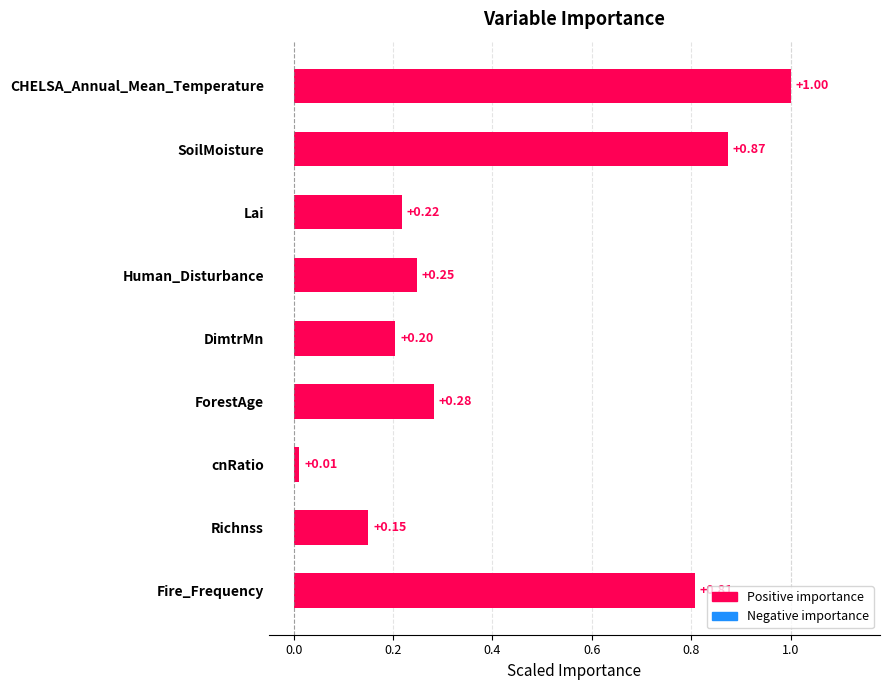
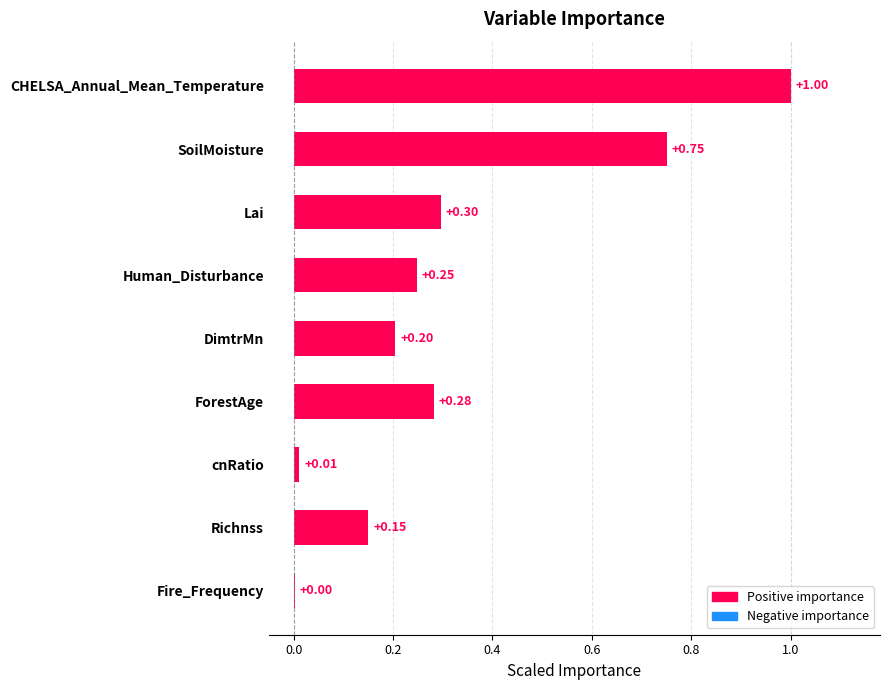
  {
    "CHELSA_Annual_Mean_Temperature": "+1.00",
-   "SoilMoisture": "+0.87",
-   "Lai": "+0.22",
+   "SoilMoisture": "+0.75",
+   "Lai": "+0.30",
    "Human_Disturbance": "+0.25",
    "DimtrMn": "+0.20",
    "ForestAge": "+0.28",
    "cnRatio": "+0.01",
    "Richnss": "+0.15",
-   "Fire_Frequency": "0.81"
+   "Fire_Frequency": "0.00"
  }
